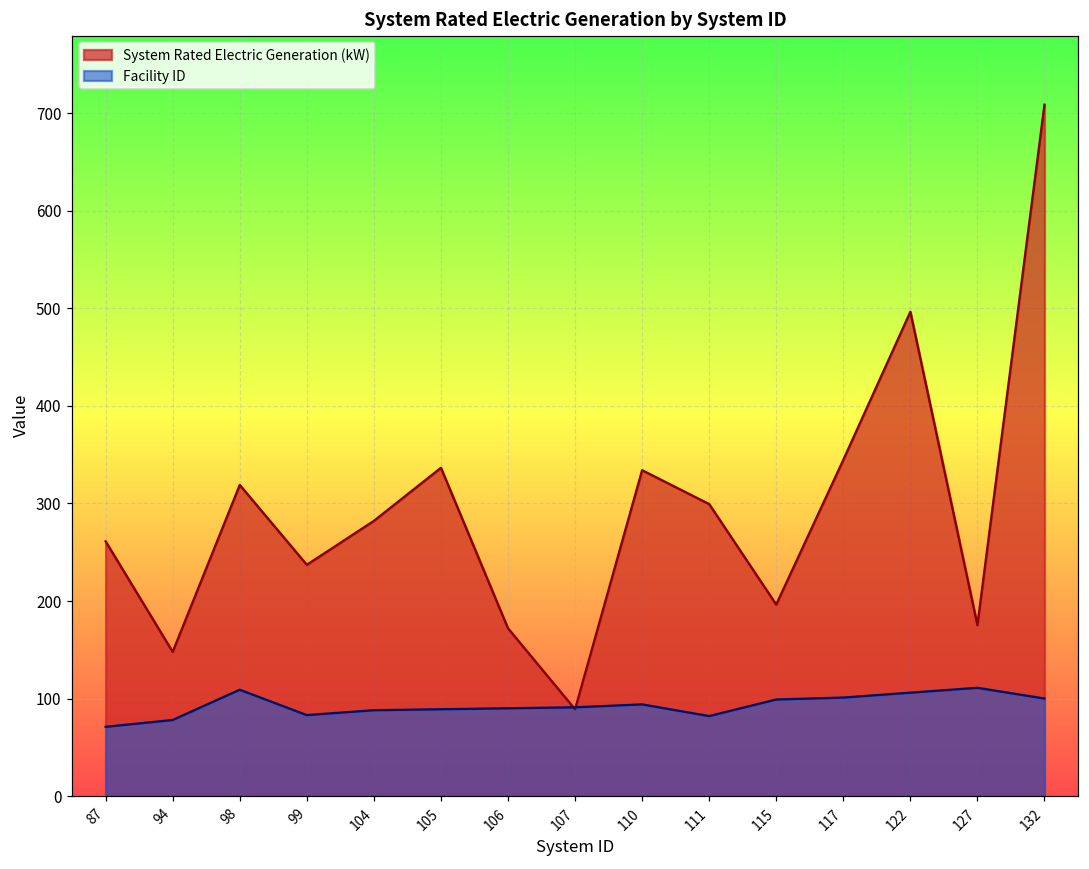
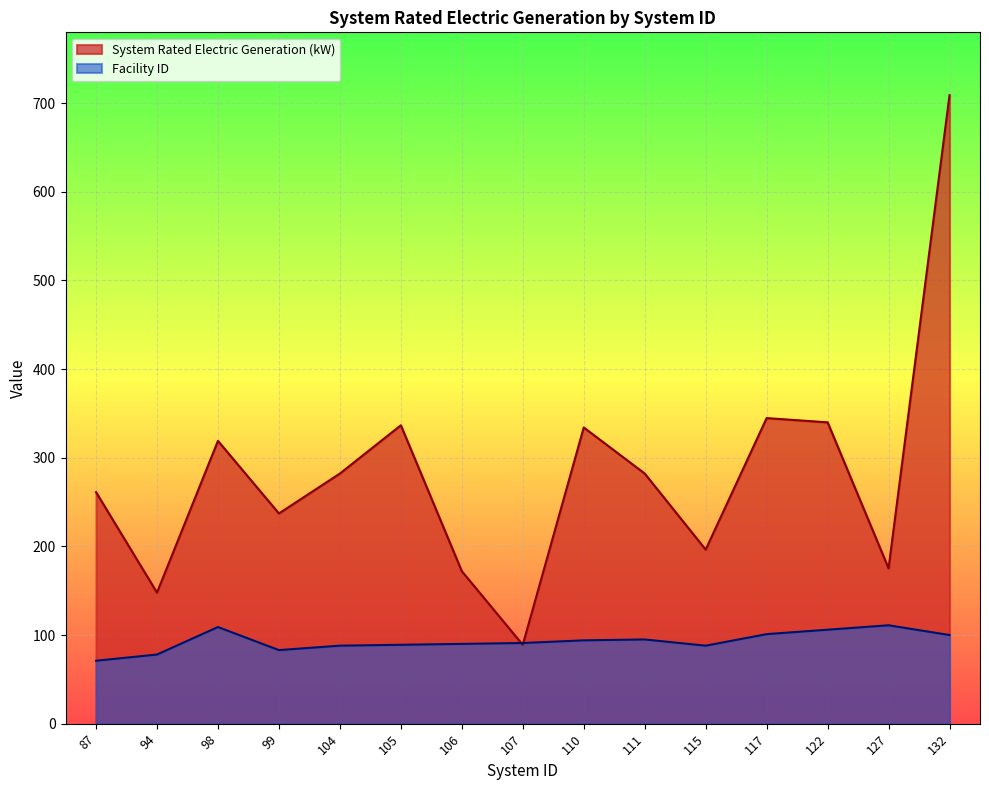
  {
    "System Rated Electric Generation (kW)": {
      "87": 260,
      "94": 150,
      "98": 320,
      "99": 240,
      "104": 280,
      "105": 340,
      "106": 170,
      "110": 330,
-     "111": 300,
+     "111": 280,
      "115": 200,
      "117": 340,
-     "122": 500,
+     "122": 340,
      "127": 180,
      "132": 710
    },
    "Facility ID": {
      "87": 70,
      "94": 80,
      "98": 110,
      "99": 80,
      "104": 90,
      "105": 90,
      "106": 90,
      "110": 90,
-     "111": 80,
-     "115": 100,
+     "111": 100,
+     "115": 90,
      "117": 100,
      "122": 110,
      "127": 110,
      "132": 100
    }
  }
